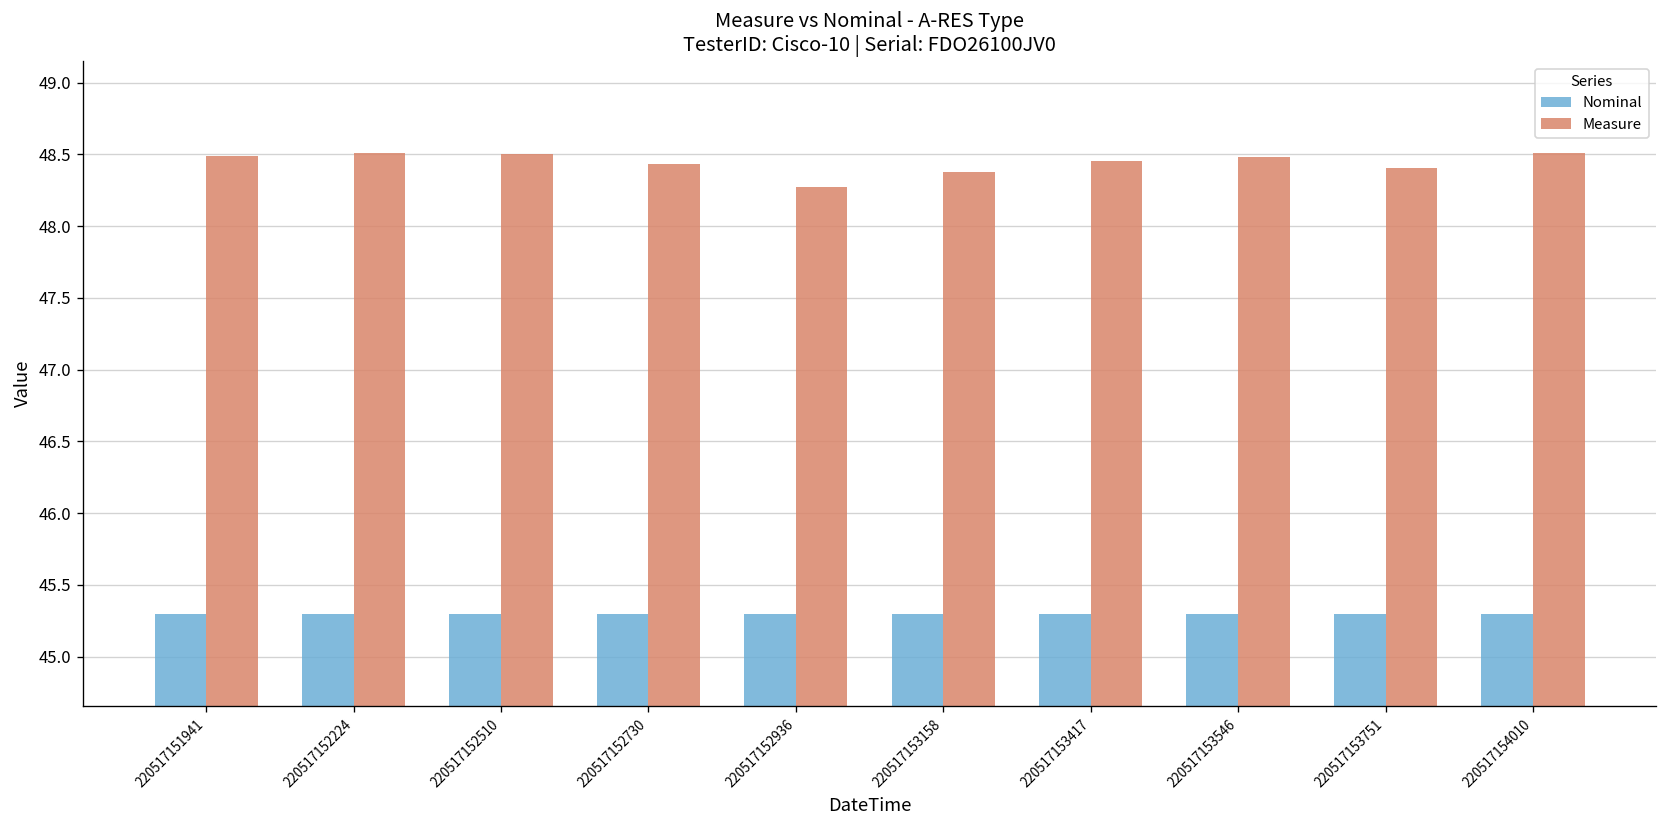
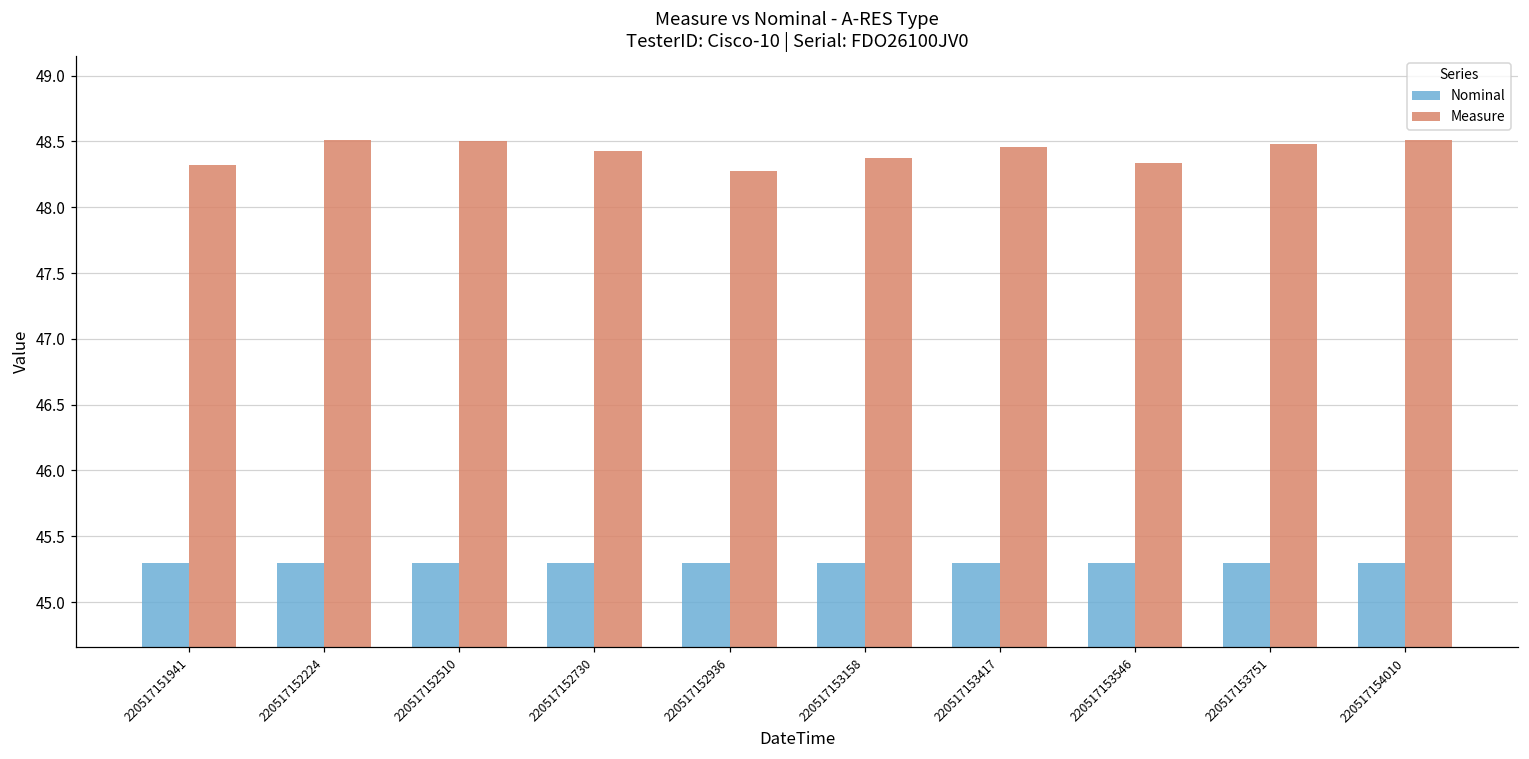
  {
    "Nominal": {
      "220517151941": 45.30,
      "220517152224": 45.30,
      "220517152510": 45.30,
      "220517152730": 45.30,
      "220517152936": 45.30,
      "220517153158": 45.30,
      "220517153417": 45.30,
      "220517153546": 45.30,
      "220517153751": 45.30,
      "220517154010": 45.30
    },
    "Measure": {
-     "220517151941": 48.49,
+     "220517151941": 48.32,
      "220517152224": 48.51,
      "220517152510": 48.50,
      "220517152730": 48.43,
      "220517152936": 48.27,
      "220517153158": 48.38,
      "220517153417": 48.46,
-     "220517153546": 48.48,
-     "220517153751": 48.41,
+     "220517153546": 48.34,
+     "220517153751": 48.48,
      "220517154010": 48.51
    }
  }
